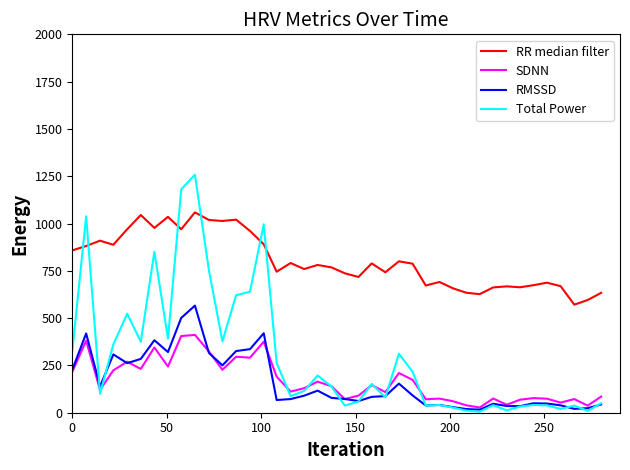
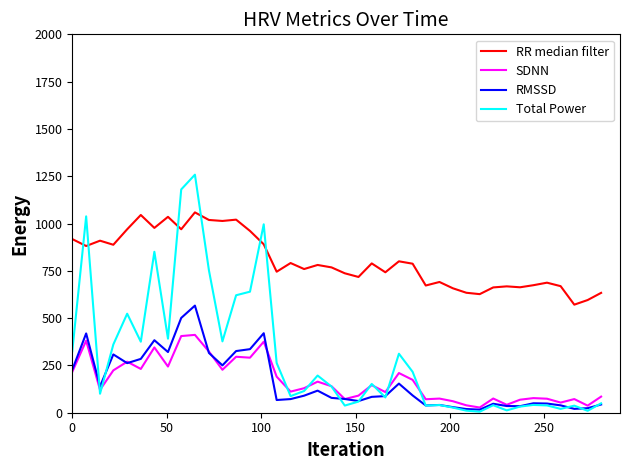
  {
    "RR median filter": {
-     "0": 860
+     "0": 920
    },
    "Total Power": {
      "0": 330
    }
  }
